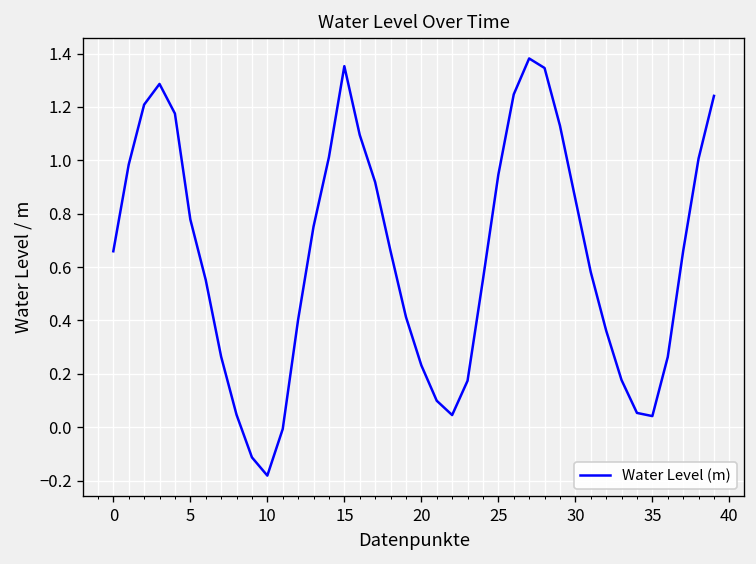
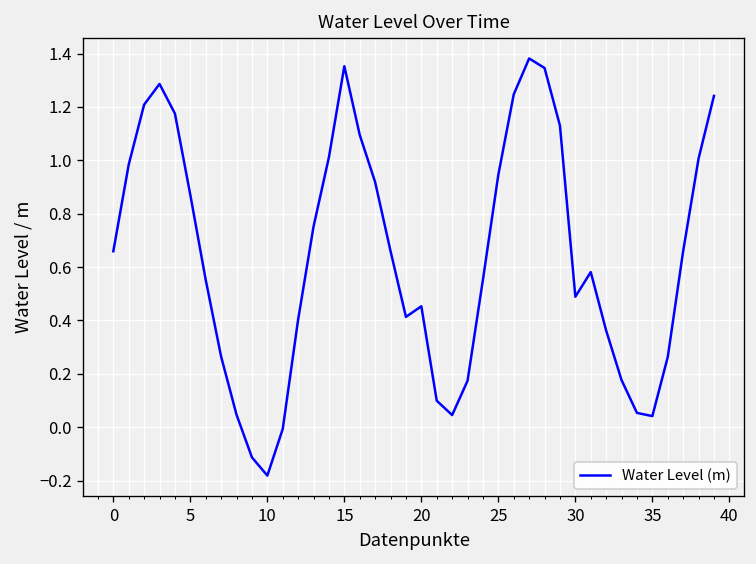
  {
    "0": 0.66,
-   "5": 0.78,
+   "5": 0.87,
    "10": -0.18,
    "15": 1.35,
-   "20": 0.23,
+   "20": 0.45,
    "25": 0.95,
-   "30": 0.85,
+   "30": 0.49,
    "35": 0.04
  }
